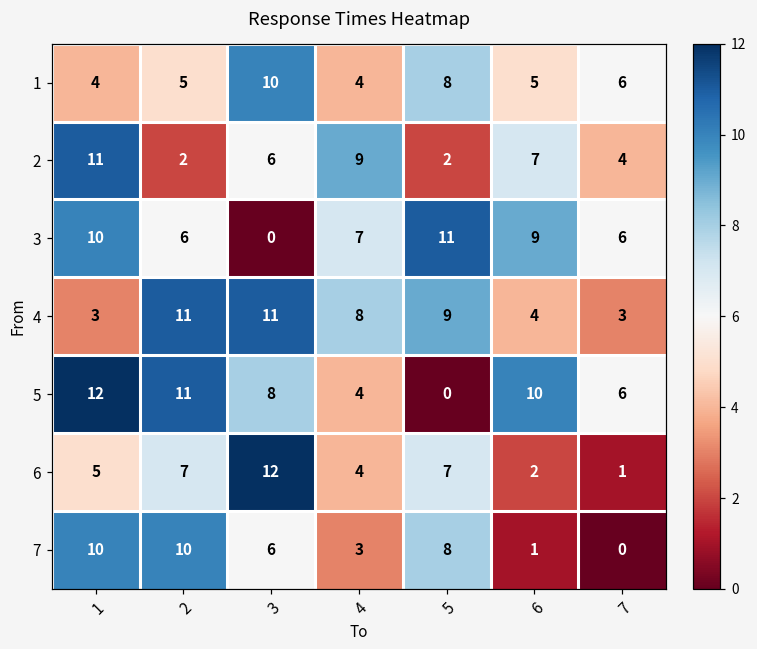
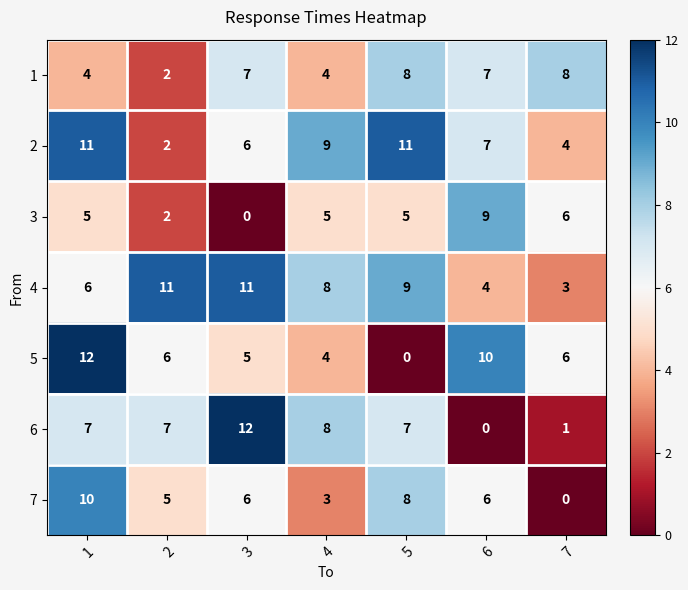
  {
    "1": {
      "1": 4,
-     "2": 5,
-     "3": 10,
+     "2": 2,
+     "3": 7,
      "4": 4,
      "5": 8,
-     "6": 5,
-     "7": 6
+     "6": 7,
+     "7": 8
    },
    "2": {
      "1": 11,
      "2": 2,
      "3": 6,
      "4": 9,
-     "5": 2,
+     "5": 11,
      "6": 7,
      "7": 4
    },
    "3": {
-     "1": 10,
-     "2": 6,
+     "1": 5,
+     "2": 2,
      "3": 0,
-     "4": 7,
-     "5": 11,
+     "4": 5,
+     "5": 5,
      "6": 9,
      "7": 6
    },
    "4": {
-     "1": 3,
+     "1": 6,
      "2": 11,
      "3": 11,
      "4": 8,
      "5": 9,
      "6": 4,
      "7": 3
    },
    "5": {
      "1": 12,
-     "2": 11,
-     "3": 8,
+     "2": 6,
+     "3": 5,
      "4": 4,
      "5": 0,
      "6": 10,
      "7": 6
    },
    "6": {
-     "1": 5,
+     "1": 7,
      "2": 7,
      "3": 12,
-     "4": 4,
+     "4": 8,
      "5": 7,
-     "6": 2,
+     "6": 0,
      "7": 1
    },
    "7": {
      "1": 10,
-     "2": 10,
+     "2": 5,
      "3": 6,
      "4": 3,
      "5": 8,
-     "6": 1,
+     "6": 6,
      "7": 0
    }
  }
